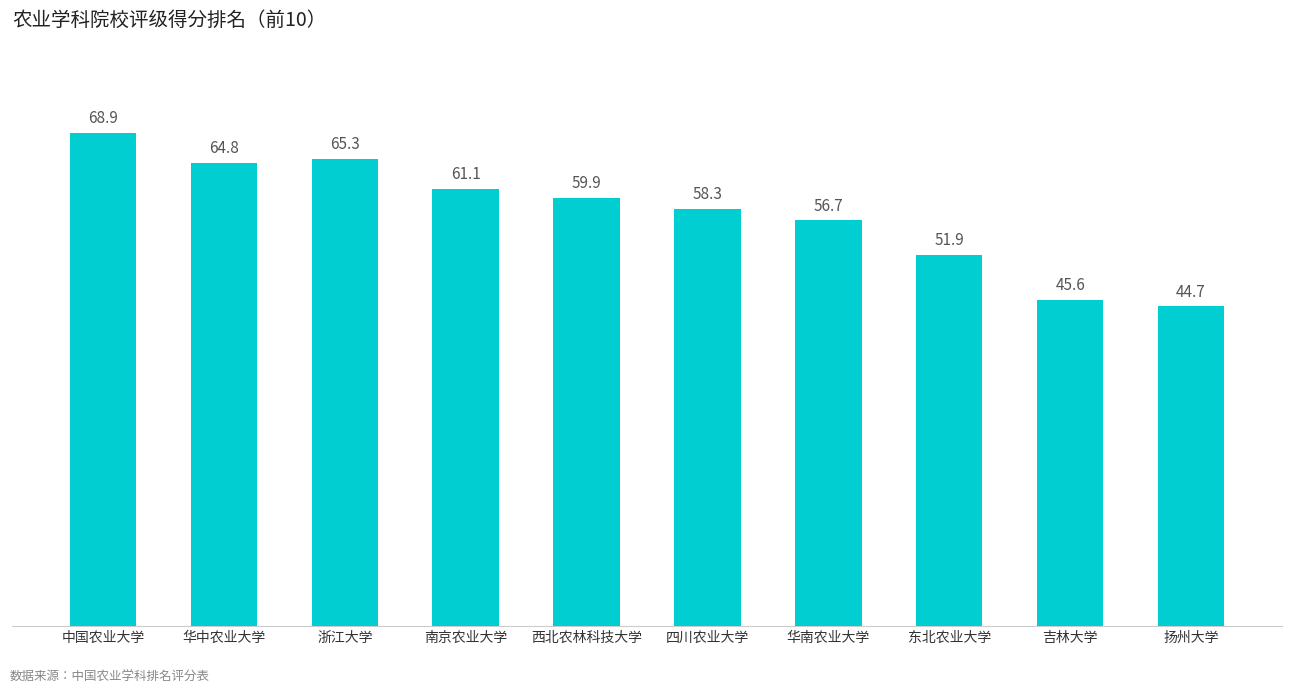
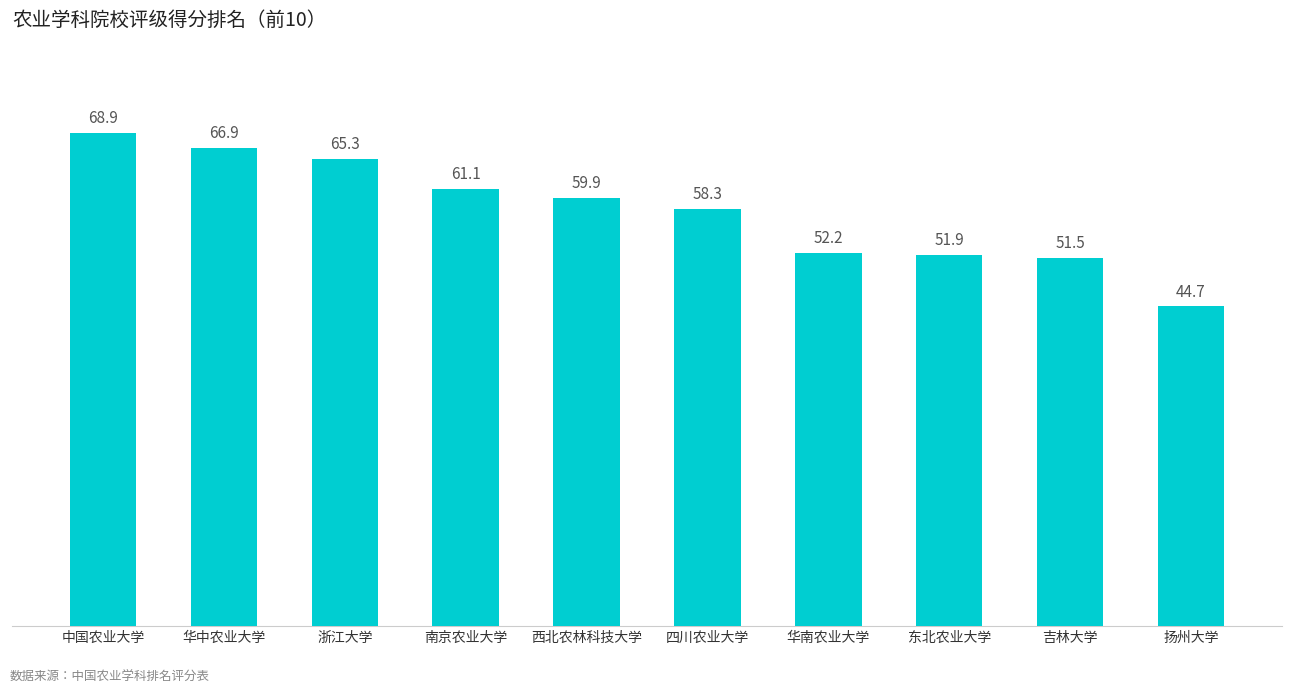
  {
    "中国农业大学": 68.9,
-   "华中农业大学": 64.8,
+   "华中农业大学": 66.9,
    "浙江大学": 65.3,
    "南京农业大学": 61.1,
    "西北农林科技大学": 59.9,
    "四川农业大学": 58.3,
-   "华南农业大学": 56.7,
+   "华南农业大学": 52.2,
    "东北农业大学": 51.9,
-   "吉林大学": 45.6,
+   "吉林大学": 51.5,
    "扬州大学": 44.7
  }
